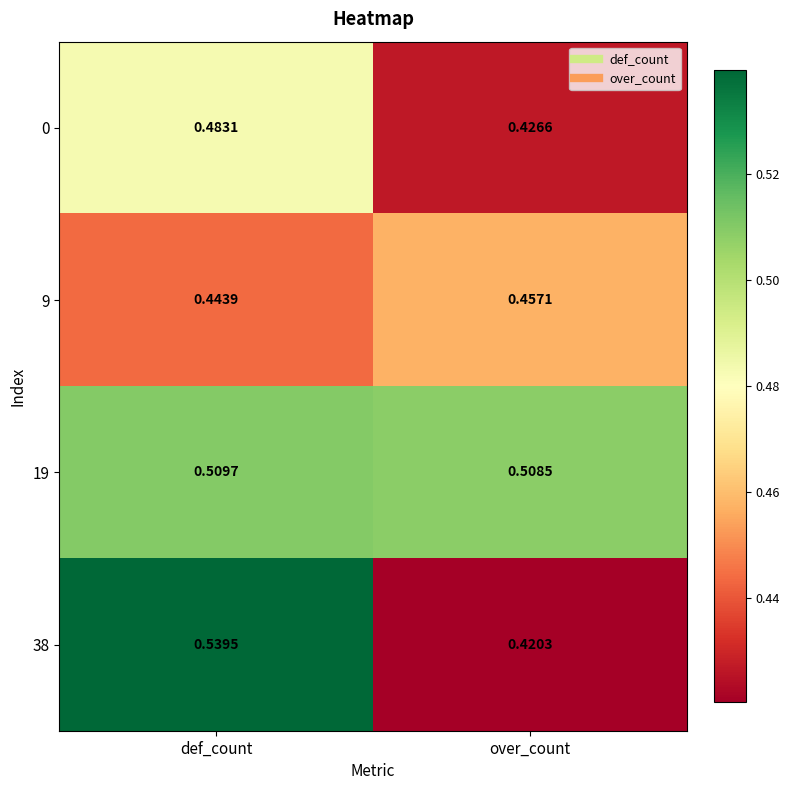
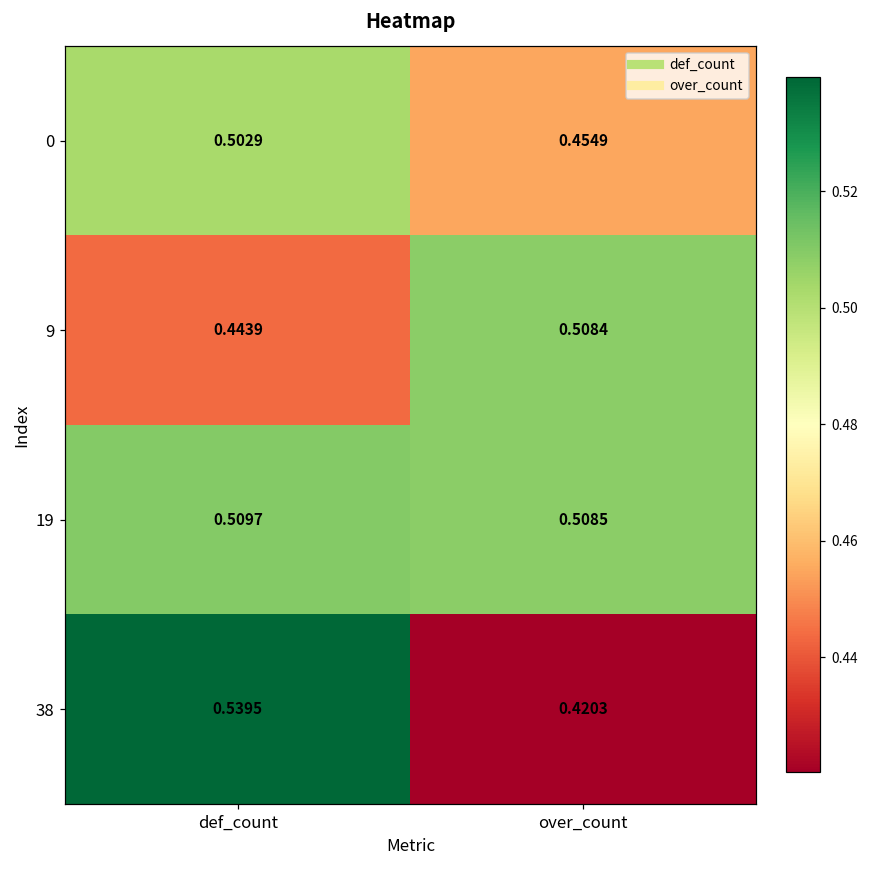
  {
    "0": {
-     "def_count": 0.4831,
-     "over_count": 0.4266
+     "def_count": 0.5029,
+     "over_count": 0.4549
    },
    "9": {
      "def_count": 0.4439,
-     "over_count": 0.4571
+     "over_count": 0.5084
    },
    "19": {
      "def_count": 0.5097,
      "over_count": 0.5085
    },
    "38": {
      "def_count": 0.5395,
      "over_count": 0.4203
    }
  }
